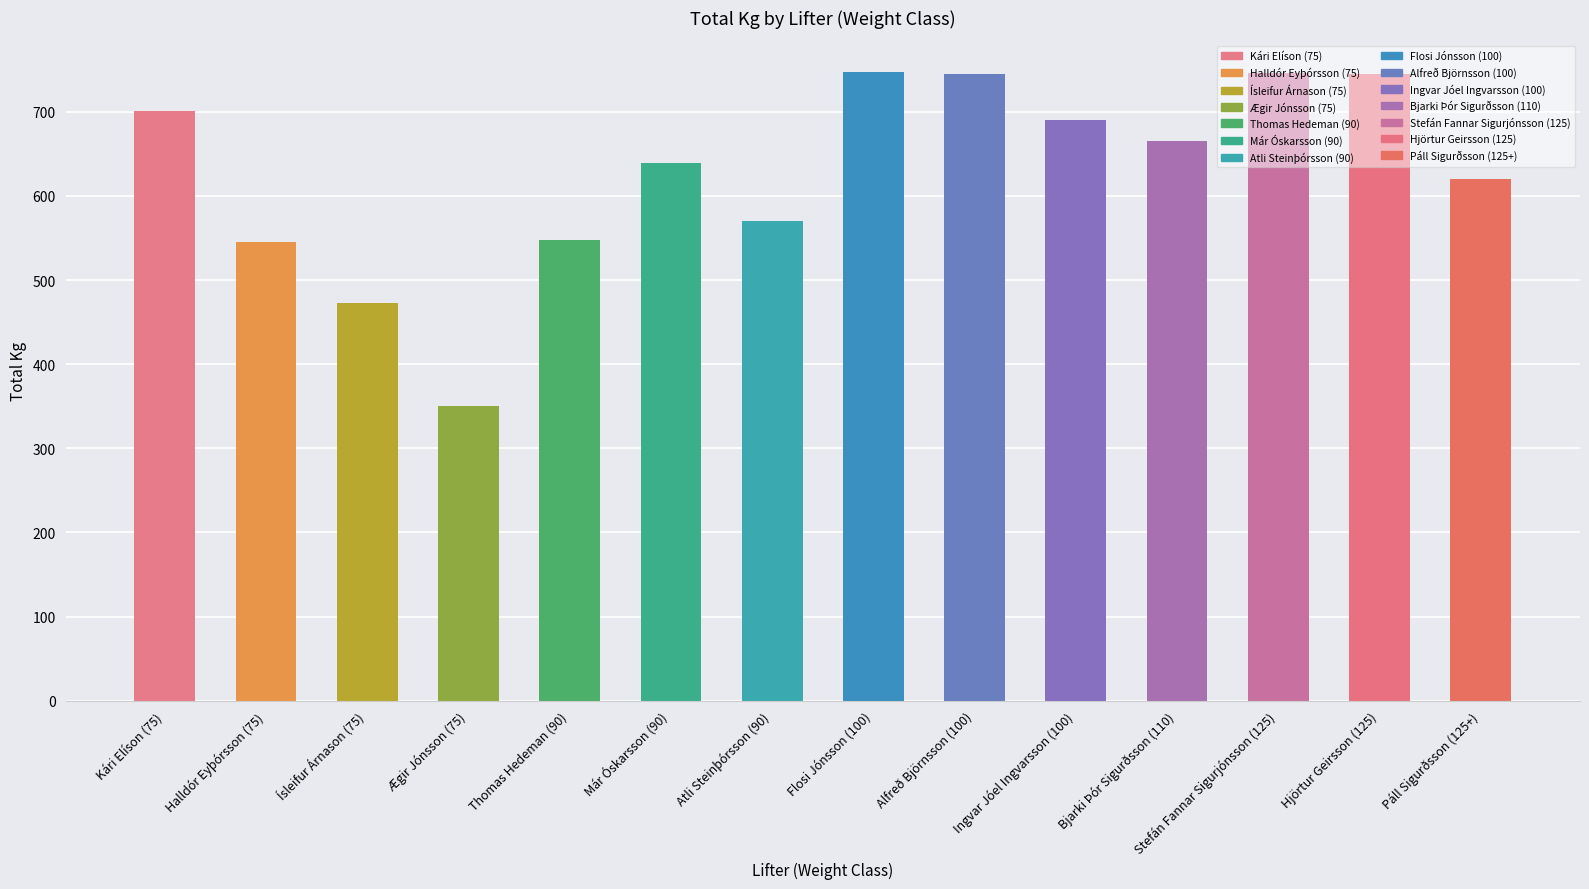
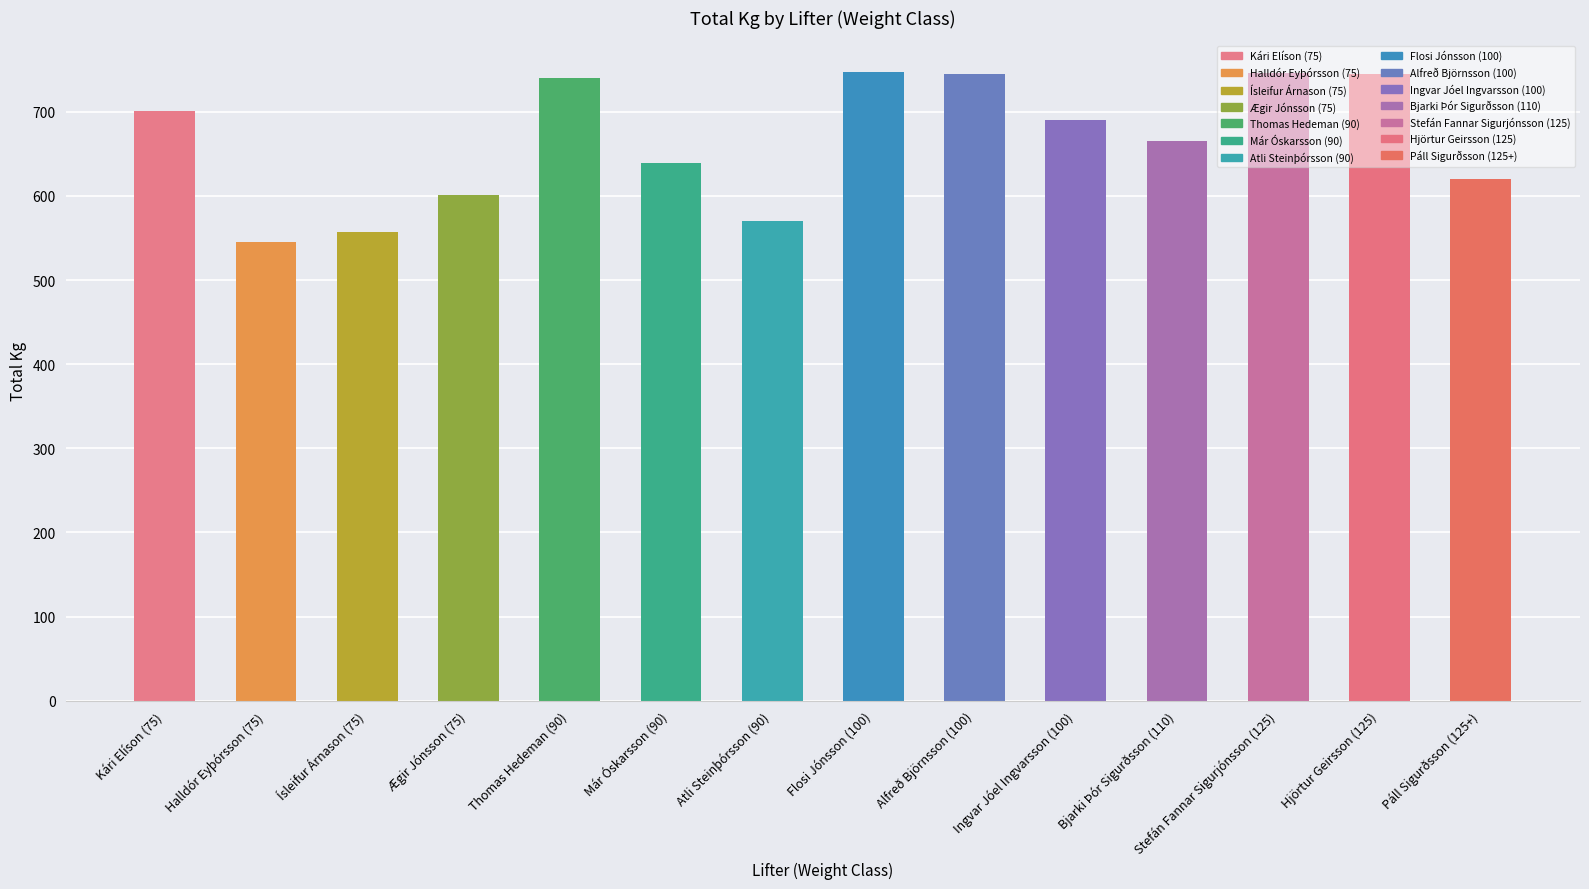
  {
    "Kári Elíson (75)": 700,
    "Halldór Eyþórsson (75)": 550,
-   "Ísleifur Árnason (75)": 470,
-   "Ægir Jónsson (75)": 350,
-   "Thomas Hedeman (90)": 550,
+   "Ísleifur Árnason (75)": 560,
+   "Ægir Jónsson (75)": 600,
+   "Thomas Hedeman (90)": 740,
    "Már Óskarsson (90)": 640,
    "Atli Steinþórsson (90)": 570,
    "Flosi Jónsson (100)": 750,
    "Alfreð Björnsson (100)": 750,
    "Ingvar Jóel Ingvarsson (100)": 690,
    "Bjarki Þór Sigurðsson (110)": 670,
    "Páll Sigurðsson (125+)": 620
  }
